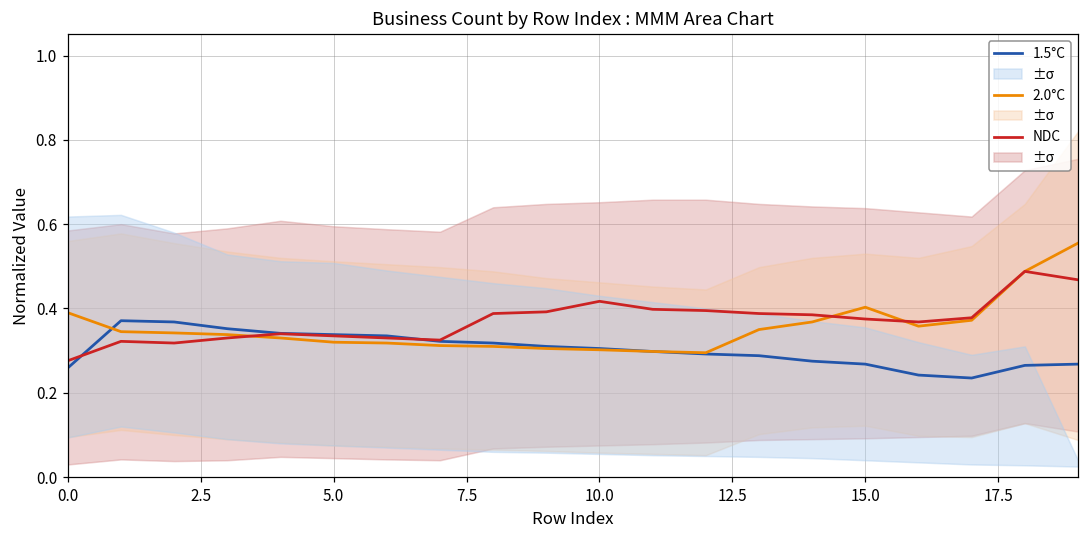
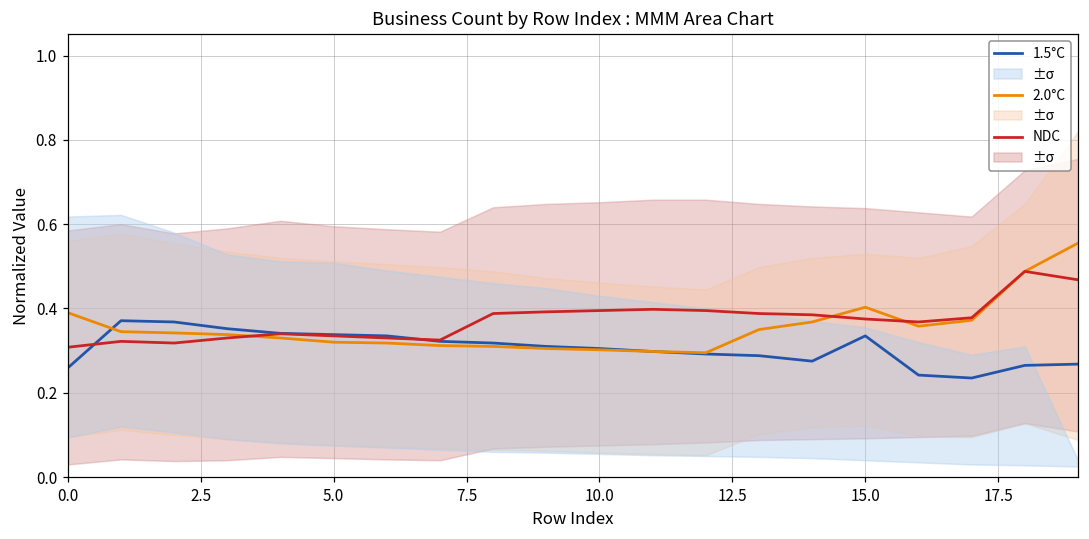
  {
    "1.5°C": {
      "0.0": 0.26,
-     "15.0": 0.27
+     "15.0": 0.34
    },
    "2.0°C": {
      "0.0": 0.39,
      "5.0": 0.32,
      "15.0": 0.40
    },
    "NDC": {
-     "0.0": 0.28,
-     "10.0": 0.42,
+     "0.0": 0.31,
+     "10.0": 0.40,
      "15.0": 0.38
    }
  }
